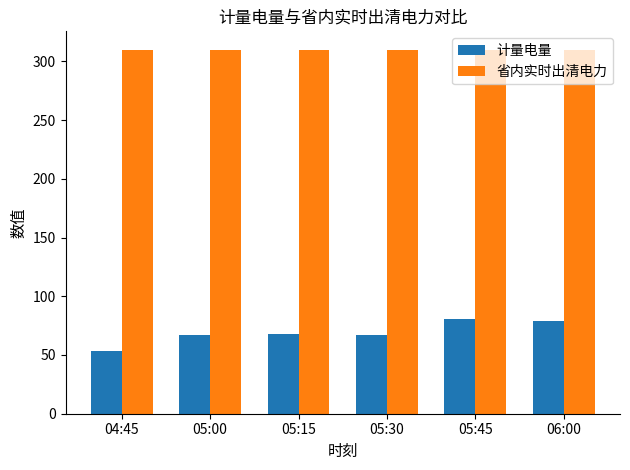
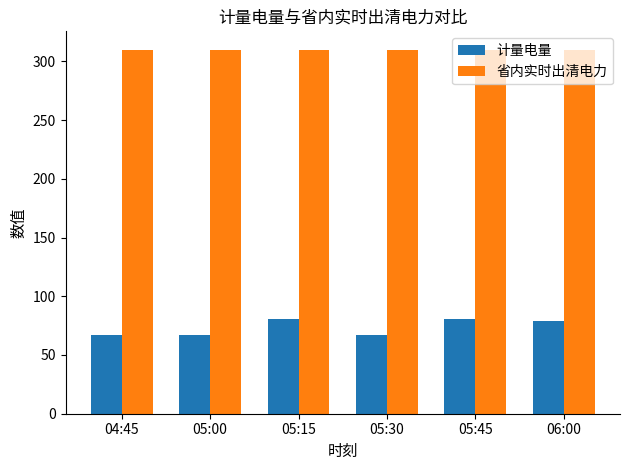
  {
    "计量电量": {
-     "04:45": 53,
+     "04:45": 67,
      "05:00": 67,
-     "05:15": 67,
+     "05:15": 81,
      "05:30": 67,
      "05:45": 81,
      "06:00": 79
    },
    "省内实时出清电力": {
      "04:45": 310,
      "05:00": 310,
      "05:15": 310,
      "05:30": 310
    }
  }
